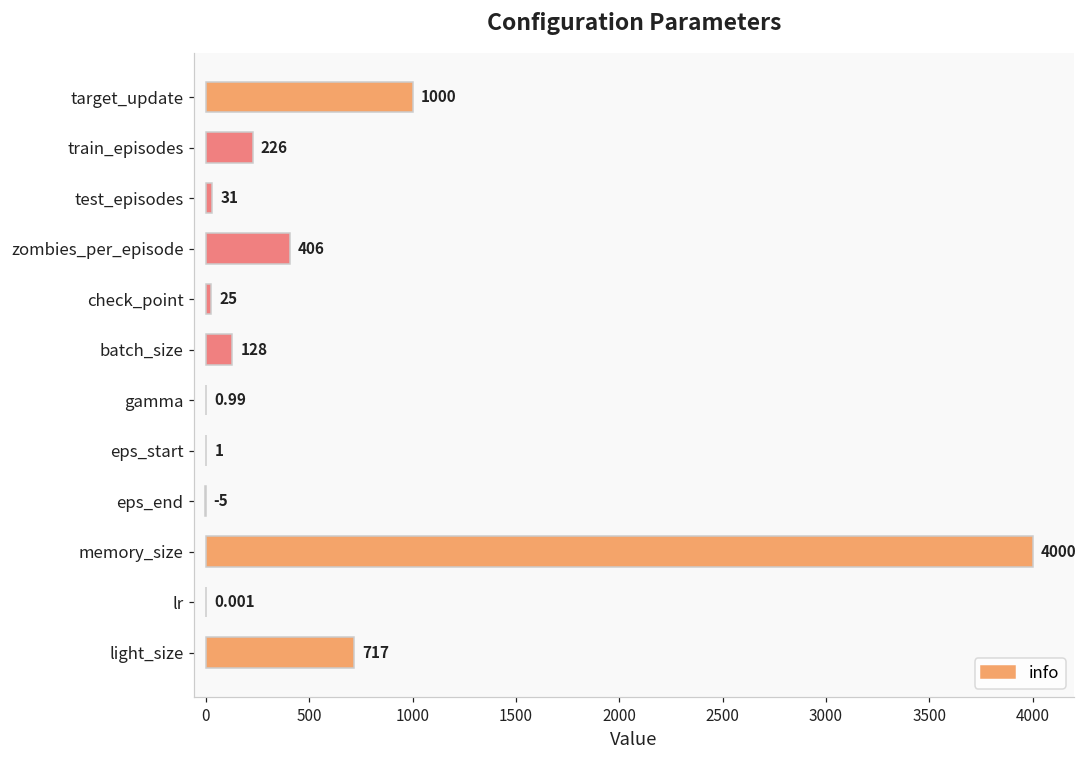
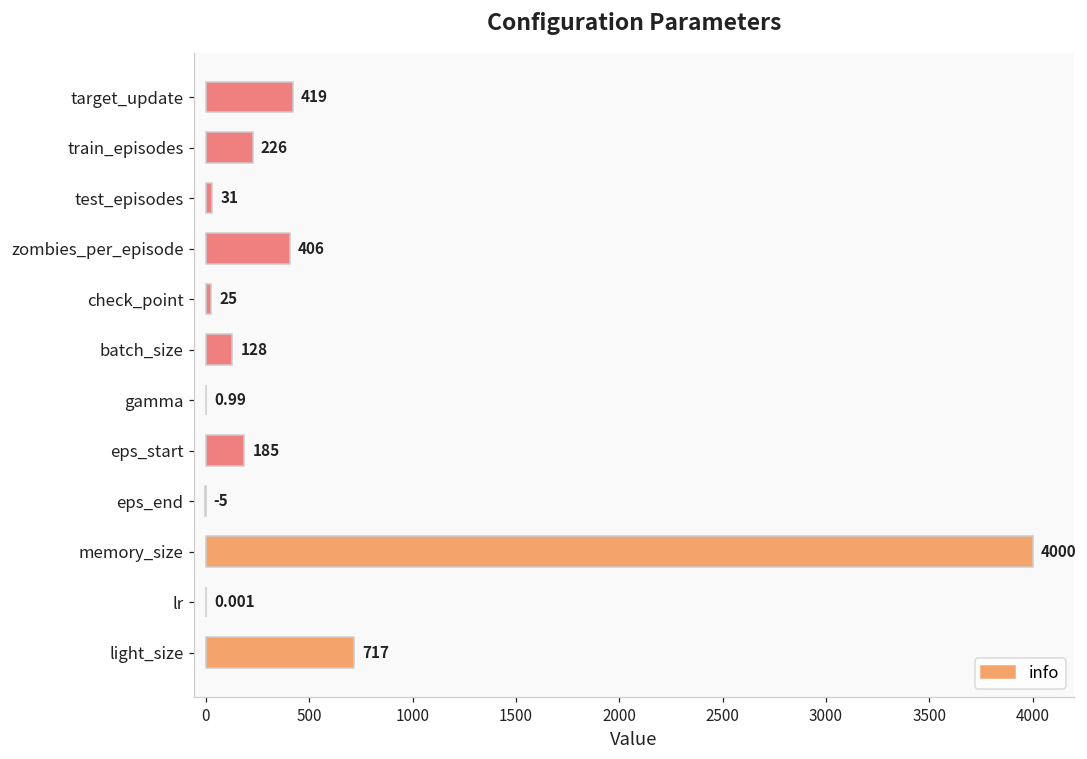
  {
-   "target_update": 1000,
+   "target_update": 419,
    "train_episodes": 226,
    "test_episodes": 31,
    "zombies_per_episode": 406,
    "check_point": 25,
    "batch_size": 128,
    "gamma": 0.99,
-   "eps_start": 1,
+   "eps_start": 185,
    "eps_end": -5,
    "memory_size": 4000,
    "lr": 0.001,
    "light_size": 717
  }
